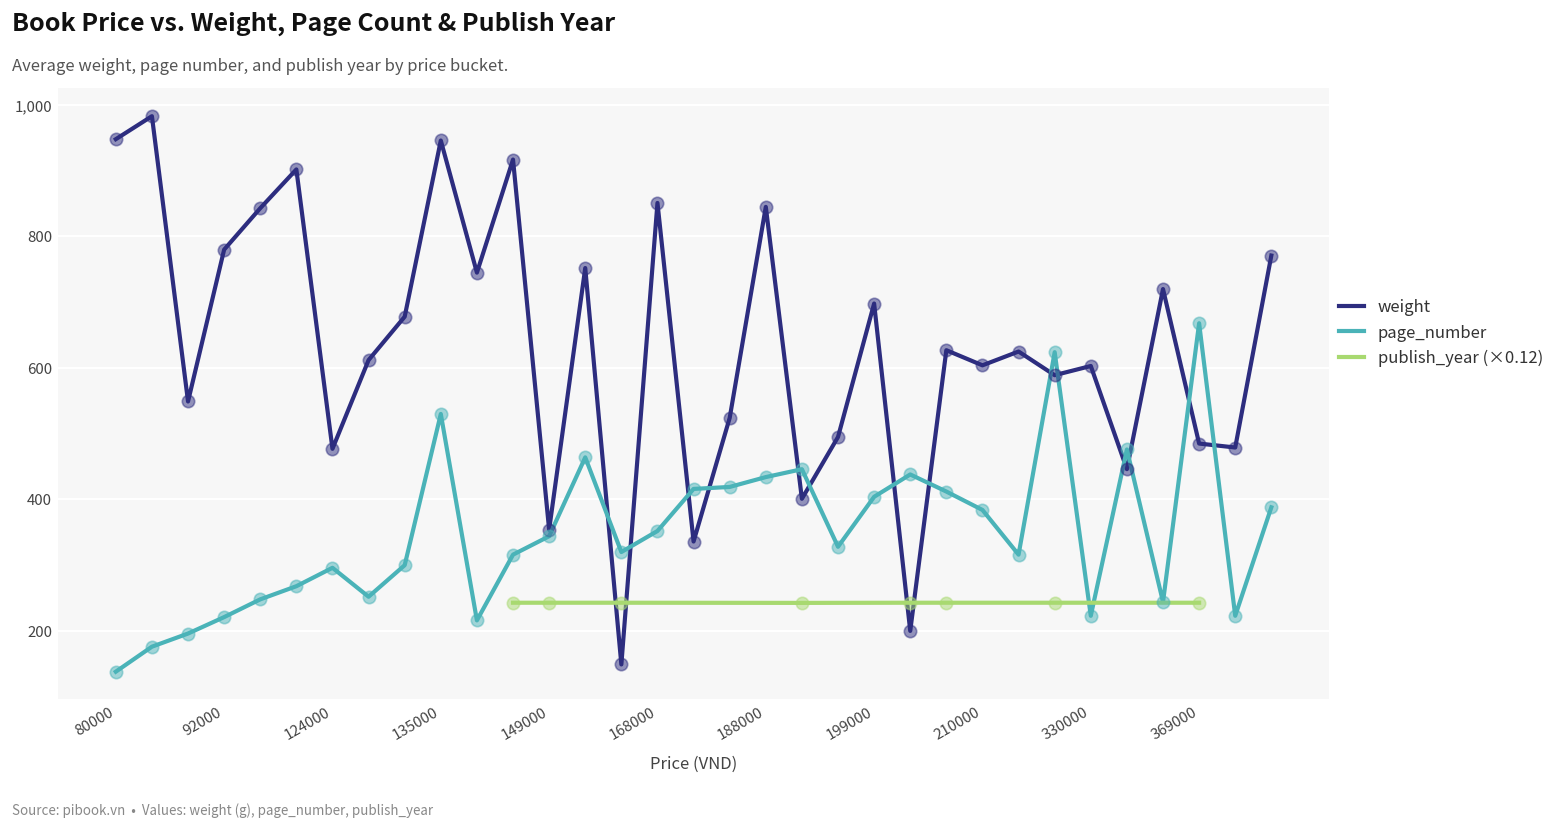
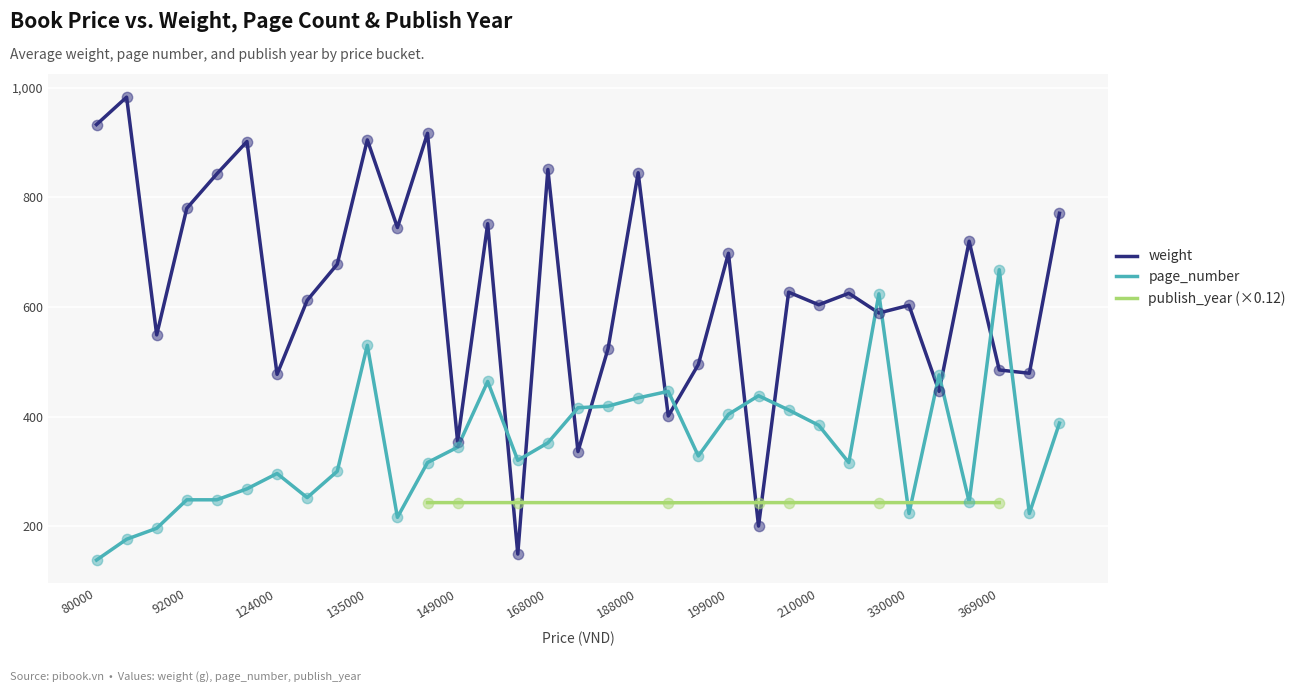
  {
    "weight": {
-     "80000": 950,
+     "80000": 930,
      "92000": 780,
      "124000": 480,
-     "135000": 950,
+     "135000": 910,
      "149000": 350,
      "168000": 850,
      "188000": 850,
      "199000": 700,
      "210000": 600,
      "330000": 600,
      "369000": 490
    },
    "page_number": {
      "80000": 140,
-     "92000": 220,
+     "92000": 250,
      "124000": 300,
      "135000": 530,
      "149000": 340,
      "168000": 350,
      "188000": 430,
      "199000": 400,
      "210000": 380,
      "330000": 220,
      "369000": 670
    },
    "publish_year (×0.12)": {
      "149000": 240,
      "369000": 240
    }
  }
